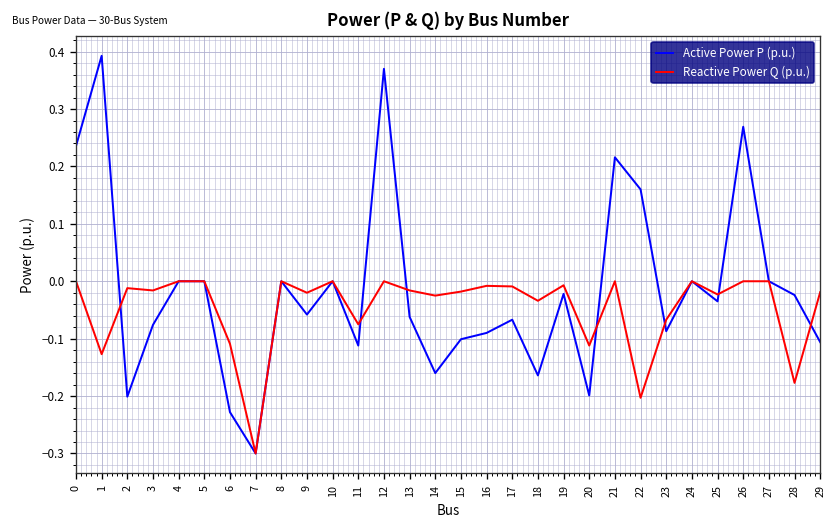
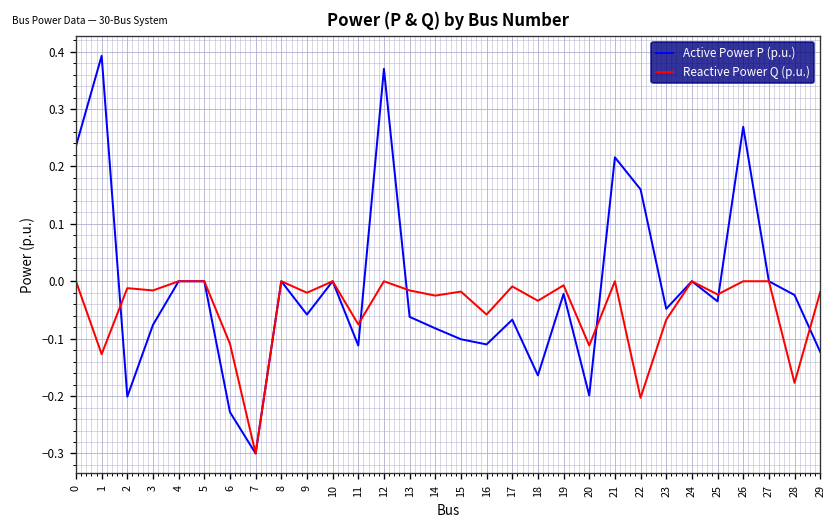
  {
    "Active Power P (p.u.)": {
      "0": 0.24,
      "1": 0.39,
      "2": -0.20,
      "3": -0.08,
      "6": -0.23,
      "9": -0.06,
      "11": -0.11,
      "12": 0.37,
      "13": -0.06,
-     "14": -0.16,
+     "14": -0.08,
      "15": -0.10,
-     "16": -0.09,
+     "16": -0.11,
      "17": -0.07,
      "18": -0.16,
      "19": -0.02,
      "20": -0.20,
      "21": 0.22,
      "22": 0.16,
-     "23": -0.09,
+     "23": -0.05,
      "25": -0.04,
      "26": 0.27,
      "28": -0.02,
-     "29": -0.11
+     "29": -0.12
    },
    "Reactive Power Q (p.u.)": {
      "0": 0.00,
      "1": -0.13,
      "2": -0.01,
      "3": -0.02,
      "6": -0.11,
      "9": -0.02,
      "11": -0.08,
      "12": 0.00,
      "13": -0.02,
      "14": -0.03,
      "15": -0.02,
-     "16": -0.01,
+     "16": -0.06,
      "17": -0.01,
      "18": -0.03,
      "19": -0.01,
      "20": -0.11,
      "21": 0.00,
      "22": -0.20,
      "23": -0.07,
      "25": -0.02,
      "26": 0.00,
      "28": -0.18,
      "29": -0.02
    }
  }
